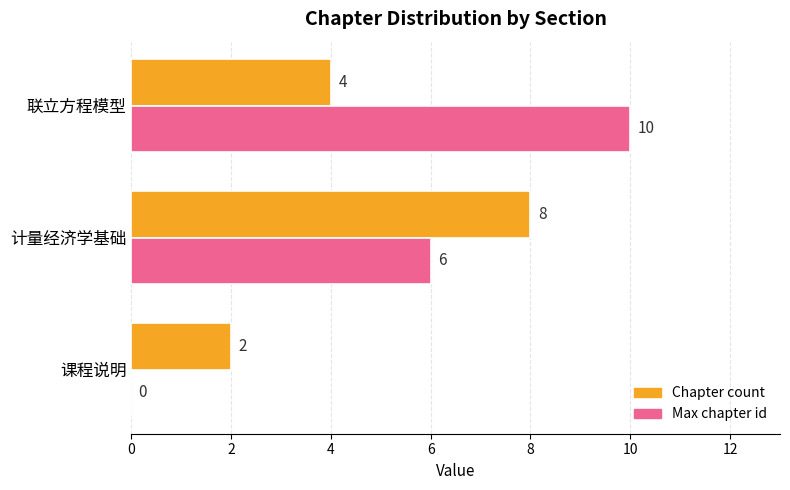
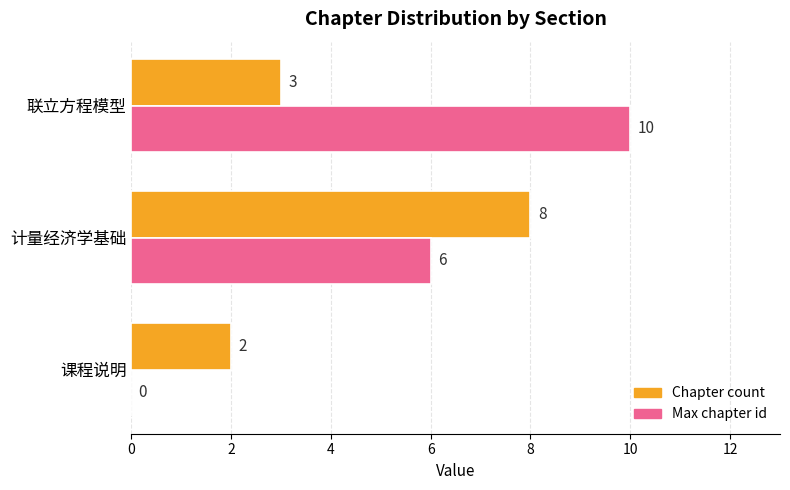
  {
    "Chapter count": {
-     "联立方程模型": 4,
+     "联立方程模型": 3,
      "计量经济学基础": 8,
      "课程说明": 2
    },
    "Max chapter id": {
      "联立方程模型": 10,
      "计量经济学基础": 6,
      "课程说明": 0
    }
  }
